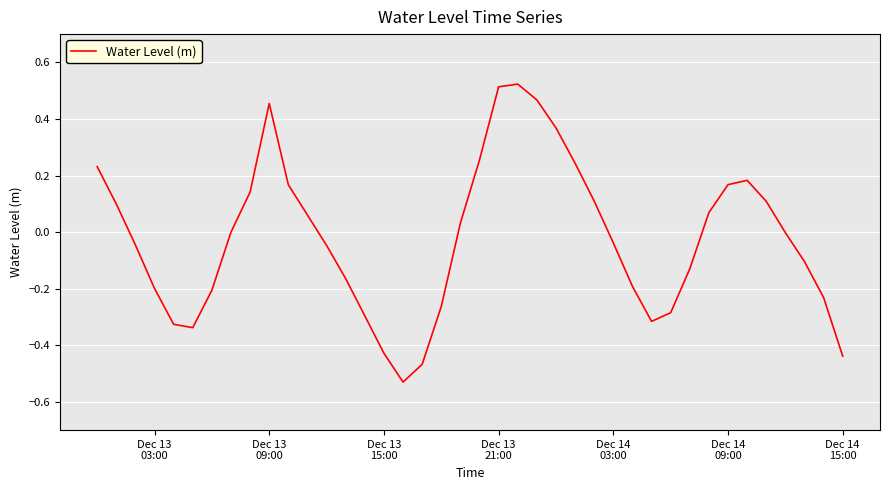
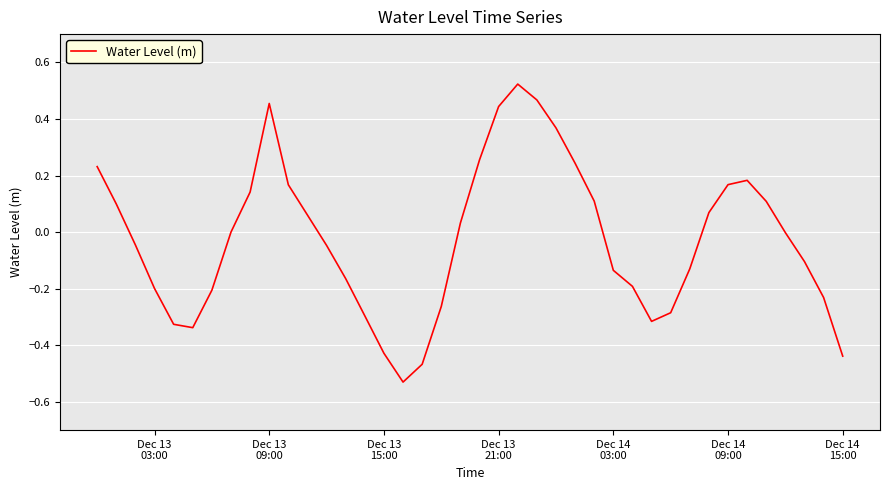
  {
    "Dec 13 03:00": -0.20,
    "Dec 13 09:00": 0.45,
    "Dec 13 15:00": -0.43,
-   "Dec 13 21:00": 0.51,
-   "Dec 14 03:00": -0.04,
+   "Dec 13 21:00": 0.44,
+   "Dec 14 03:00": -0.14,
    "Dec 14 09:00": 0.17,
    "Dec 14 15:00": -0.44
  }
